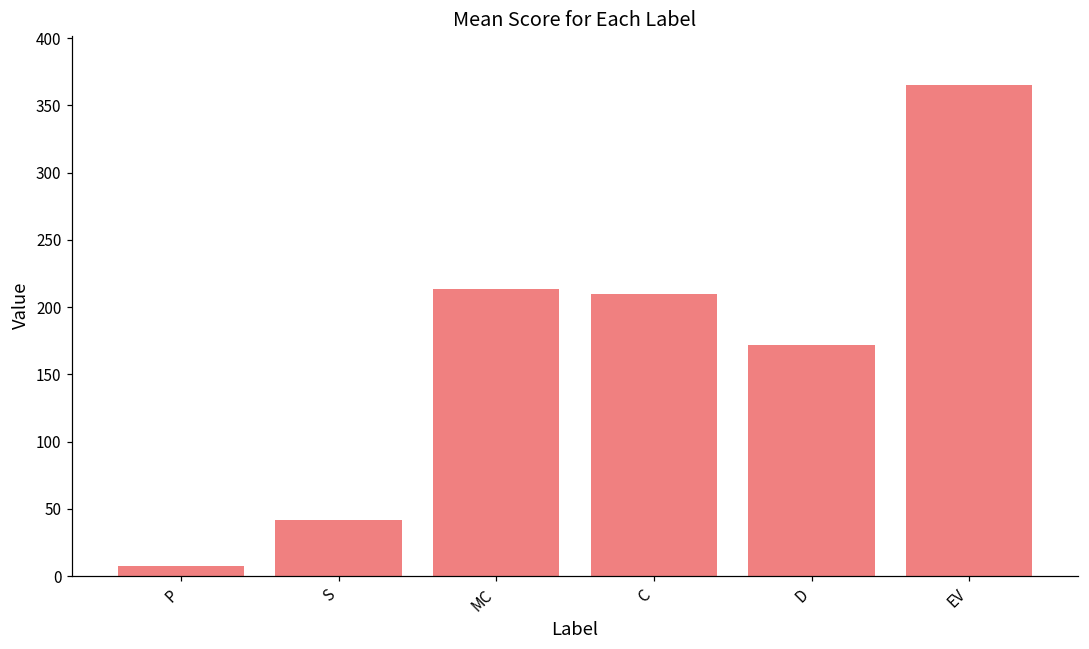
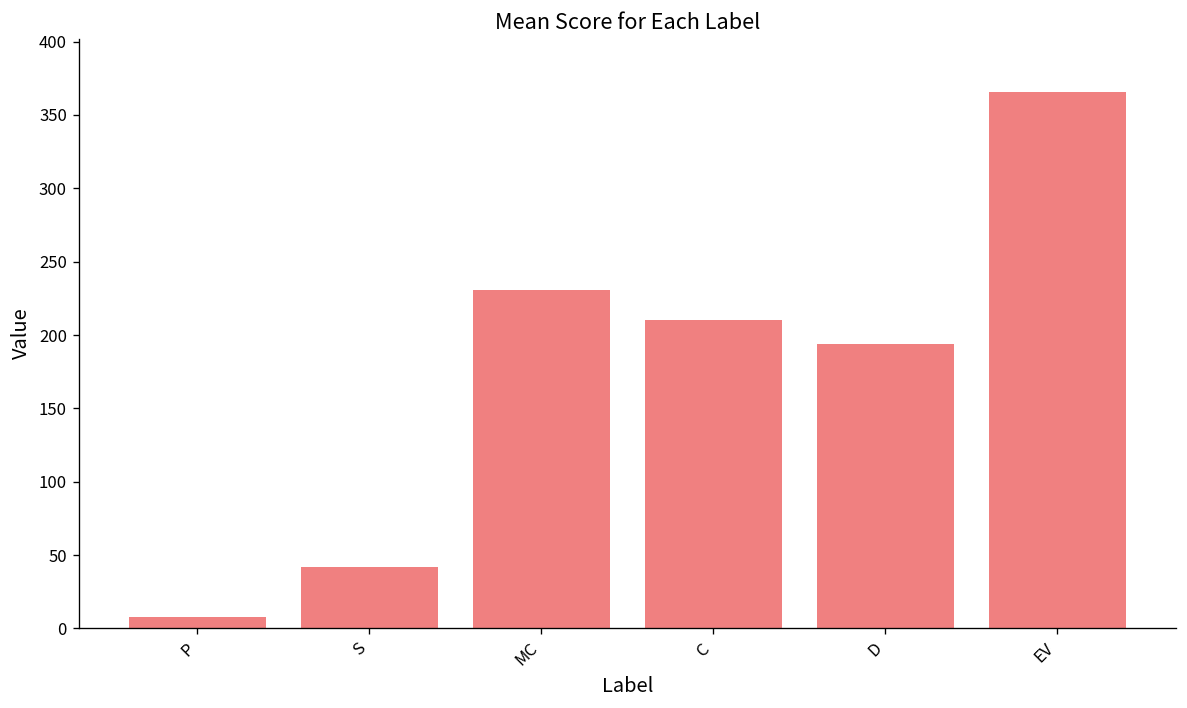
  {
    "P": 8,
    "S": 42,
-   "MC": 213,
+   "MC": 230,
    "C": 210,
-   "D": 172,
+   "D": 194,
    "EV": 365
  }
